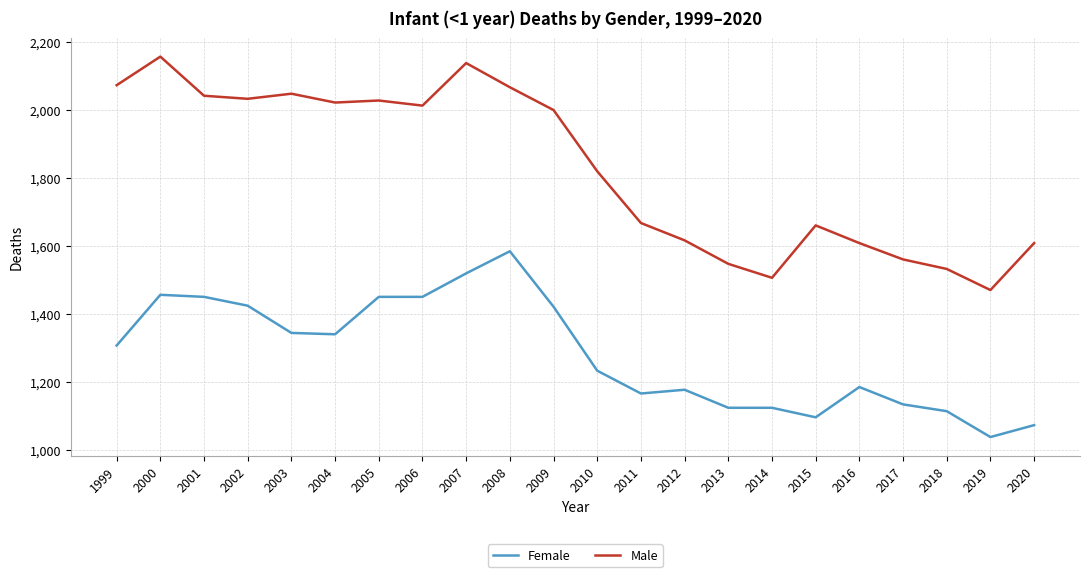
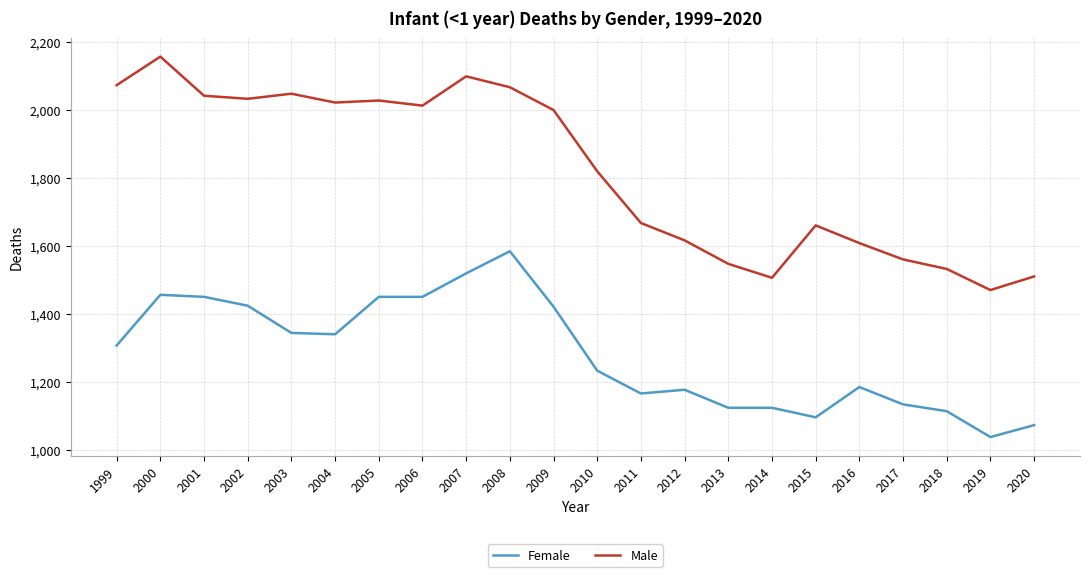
  {
    "Female": {
      "1999": "1,310",
      "2000": "1,460",
      "2001": "1,450",
      "2002": "1,420",
      "2003": "1,340",
      "2004": "1,340",
      "2005": "1,450",
      "2006": "1,450",
      "2007": "1,520",
      "2008": "1,580",
      "2009": "1,420",
      "2010": "1,230",
      "2011": "1,170",
      "2012": "1,180",
      "2013": "1,120",
      "2014": "1,120",
      "2015": "1,100",
      "2016": "1,190",
      "2017": "1,130",
      "2018": "1,110",
      "2019": "1,040",
      "2020": "1,070"
    },
    "Male": {
      "1999": "2,070",
      "2000": "2,160",
      "2001": "2,040",
      "2002": "2,030",
      "2003": "2,050",
      "2004": "2,020",
      "2005": "2,030",
      "2006": "2,010",
-     "2007": "2,140",
+     "2007": "2,100",
      "2008": "2,070",
      "2009": "2,000",
      "2010": "1,820",
      "2011": "1,670",
      "2012": "1,620",
      "2013": "1,550",
      "2014": "1,510",
      "2015": "1,660",
      "2016": "1,610",
      "2017": "1,560",
      "2018": "1,530",
      "2019": "1,470",
-     "2020": "1,610"
+     "2020": "1,510"
    }
  }
